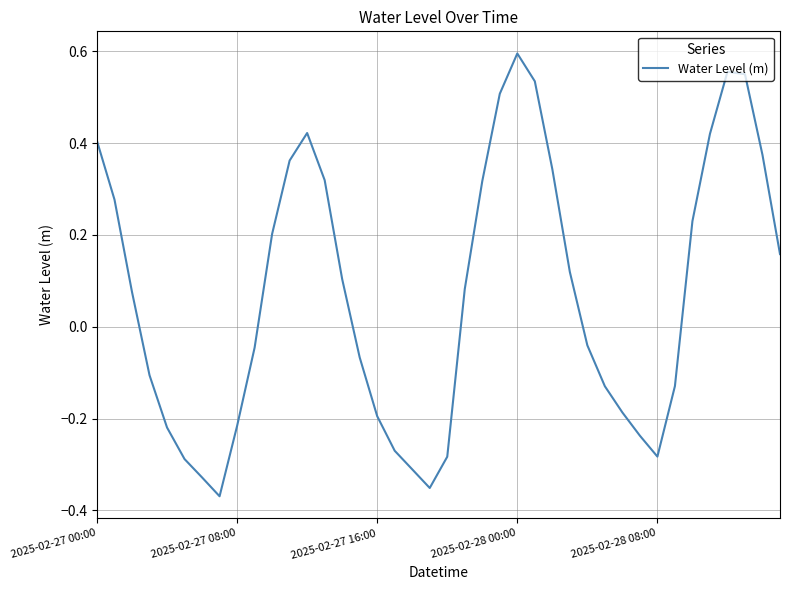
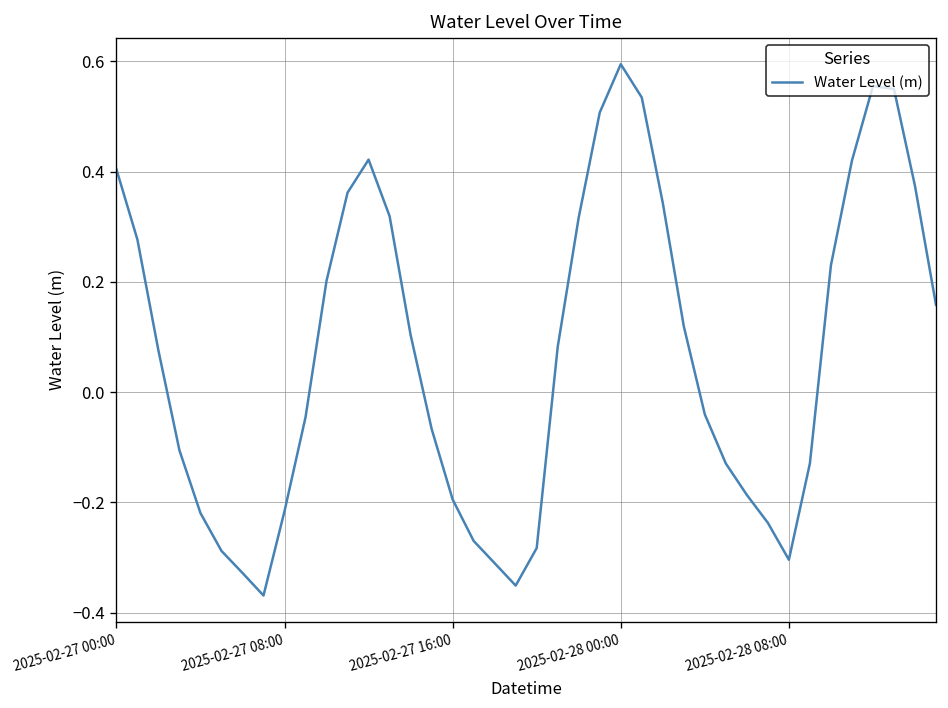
  {
    "2025-02-27 00:00": 0.40,
    "2025-02-27 08:00": -0.22,
    "2025-02-27 16:00": -0.19,
    "2025-02-28 00:00": 0.60,
-   "2025-02-28 08:00": -0.28
+   "2025-02-28 08:00": -0.30
  }
